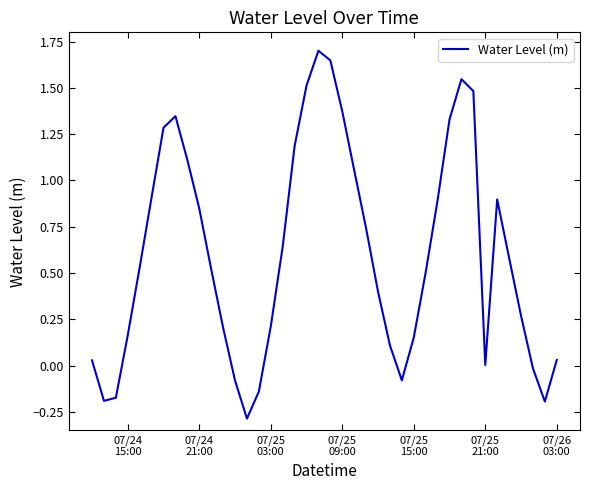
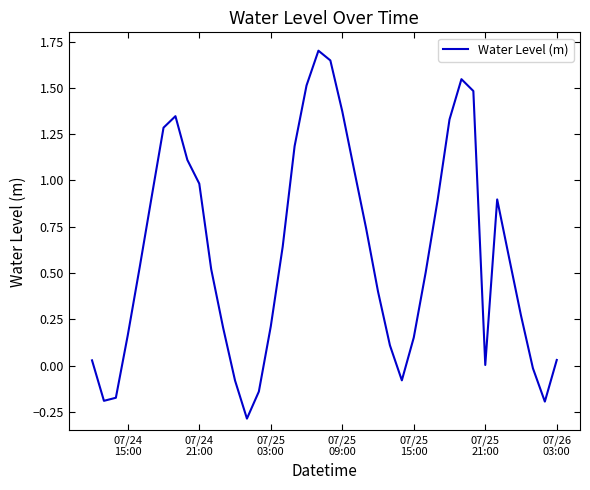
  {
    "07/24 15:00": 0.16,
-   "07/24 21:00": 0.85,
+   "07/24 21:00": 0.98,
    "07/25 03:00": 0.21,
    "07/25 09:00": 1.37,
    "07/25 15:00": 0.15,
    "07/25 21:00": 0.00,
    "07/26 03:00": 0.03
  }
